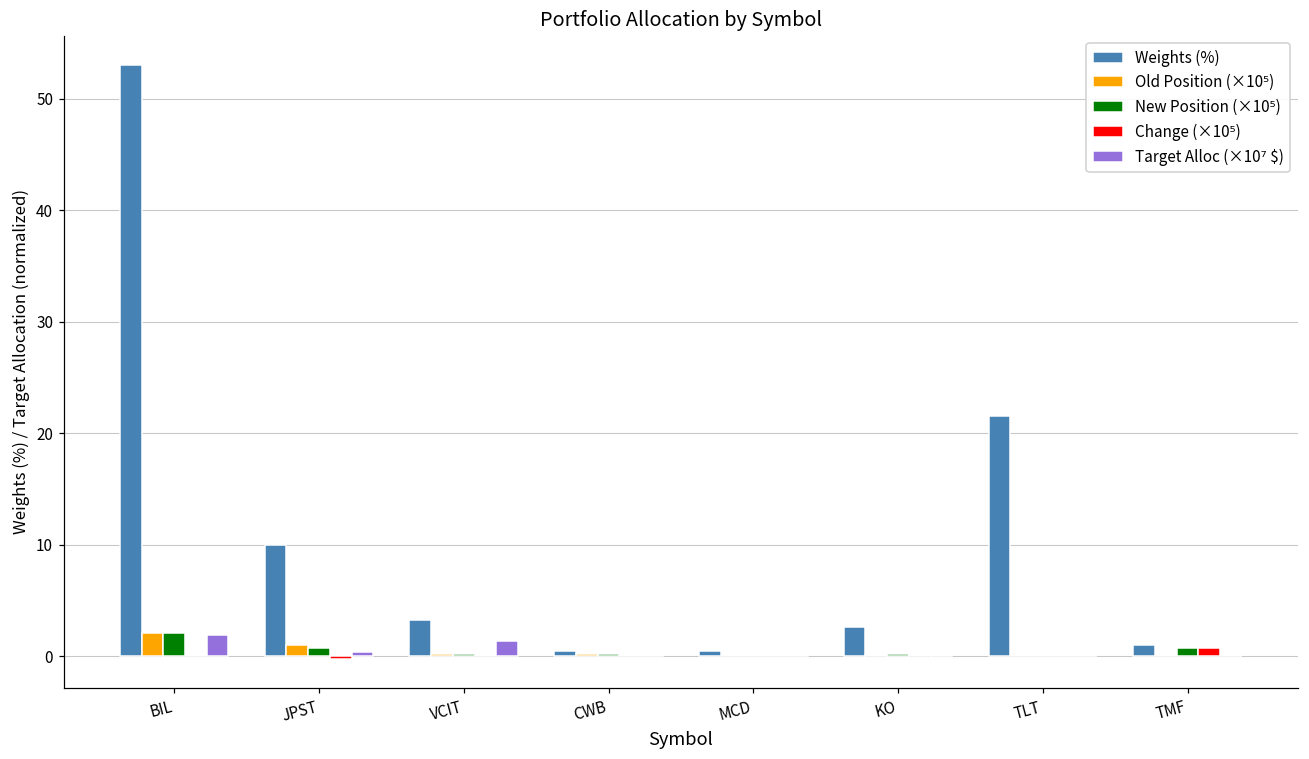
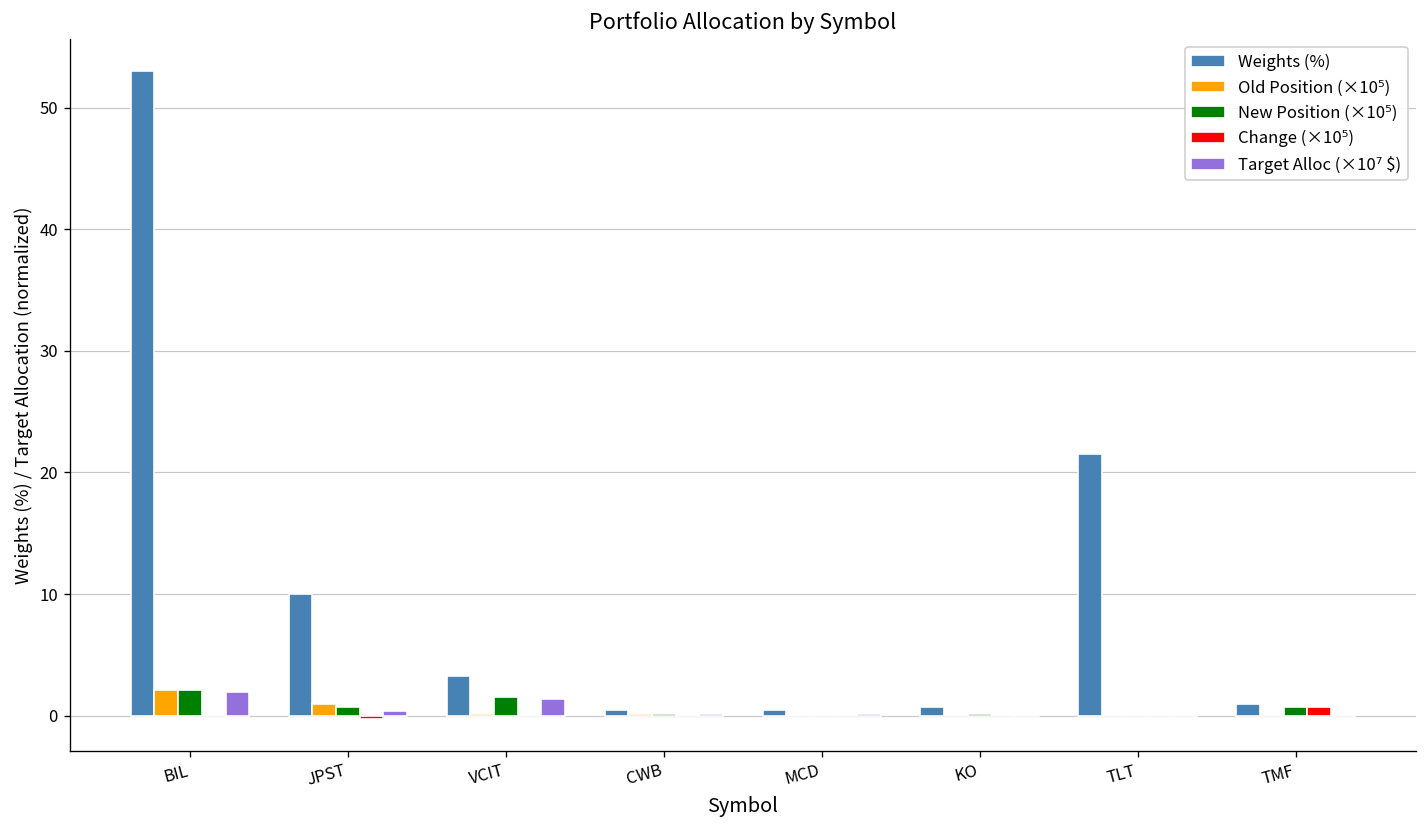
  {
    "Weights (%)": {
      "BIL": 53.0,
      "JPST": 10.0,
      "VCIT": 3.2,
      "CWB": 0.5,
      "MCD": 0.4,
-     "KO": 2.6,
+     "KO": 0.7,
      "TLT": 21.5,
      "TMF": 1.0
    },
    "Old Position (×10⁵)": {
      "BIL": 2.1,
      "JPST": 1.0,
      "TLT": 0.0,
      "TMF": 0.0
    },
    "New Position (×10⁵)": {
      "BIL": 2.1,
      "JPST": 0.7,
-     "VCIT": 0.2,
+     "VCIT": 1.5,
      "TMF": 0.8
    },
    "Change (×10⁵)": {
      "BIL": 0.0,
      "VCIT": 0.0,
      "CWB": 0.0,
      "MCD": 0.0,
      "TMF": 0.8
    },
    "Target Alloc (×10⁷ $)": {
      "BIL": 1.9,
      "JPST": 0.4,
      "VCIT": 1.4
    }
  }
